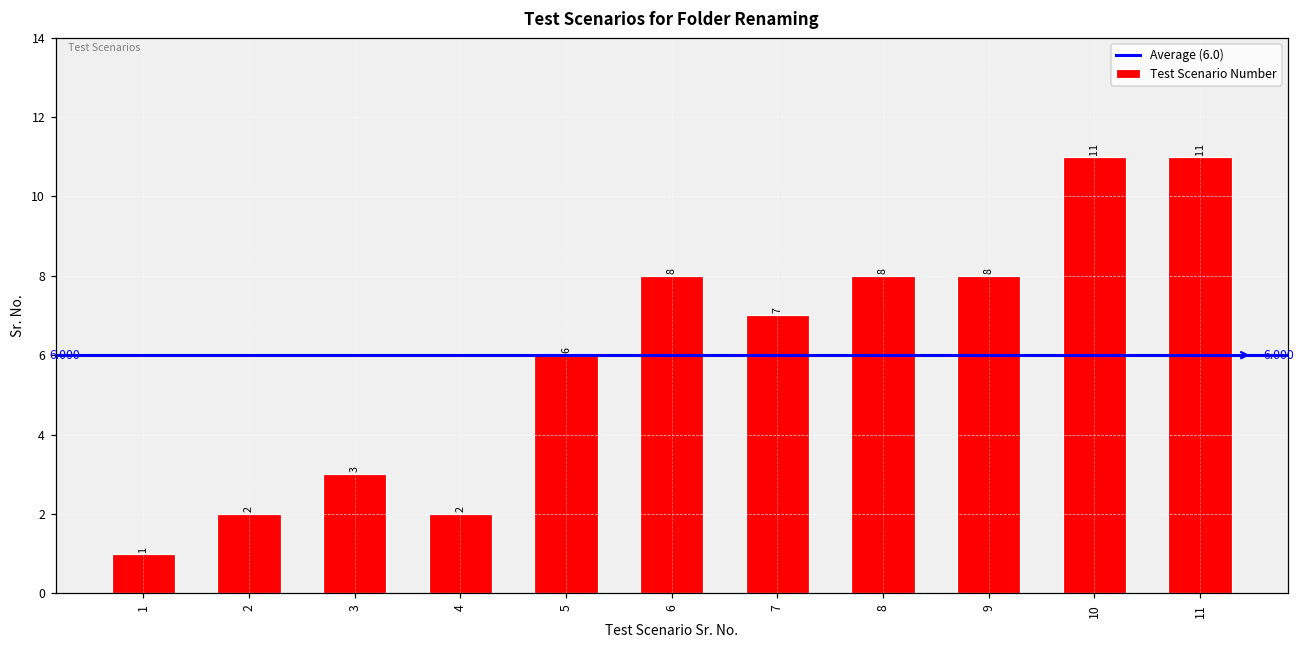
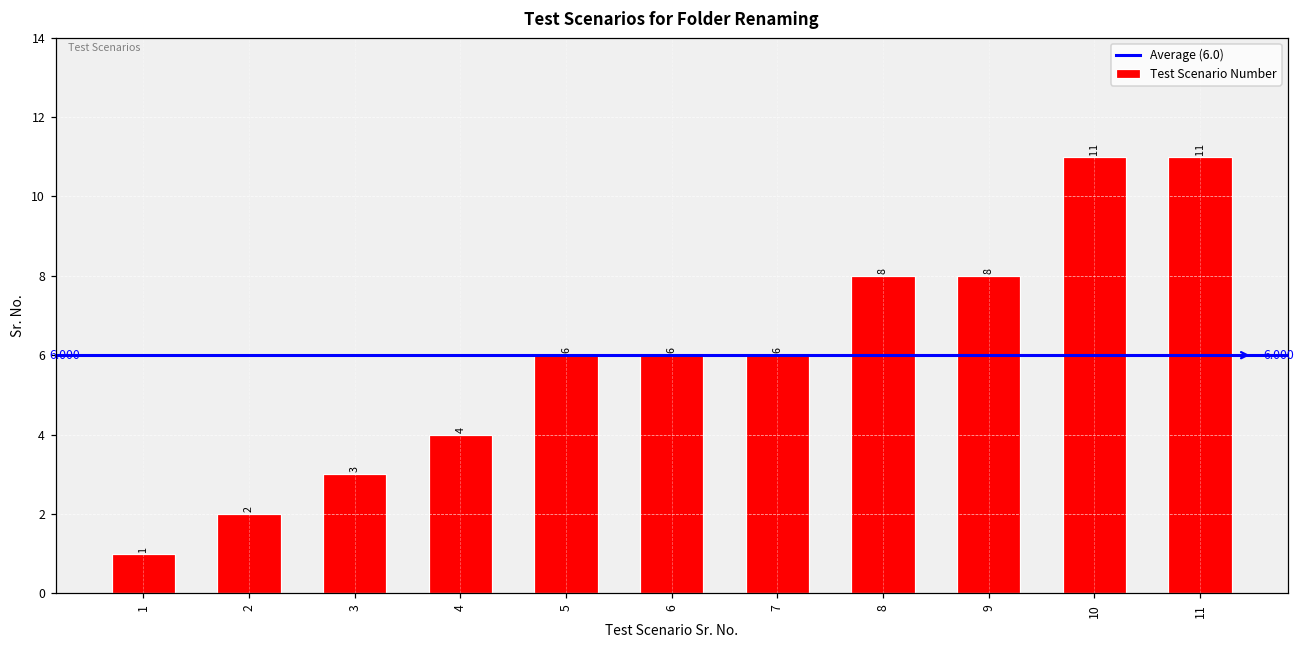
  {
    "1": 1,
    "2": 2,
    "3": 3,
-   "4": 2,
+   "4": 4,
    "5": 6,
-   "6": 8,
-   "7": 7,
+   "6": 6,
+   "7": 6,
    "8": 8,
    "9": 8,
    "10": 11,
    "11": 11
  }
